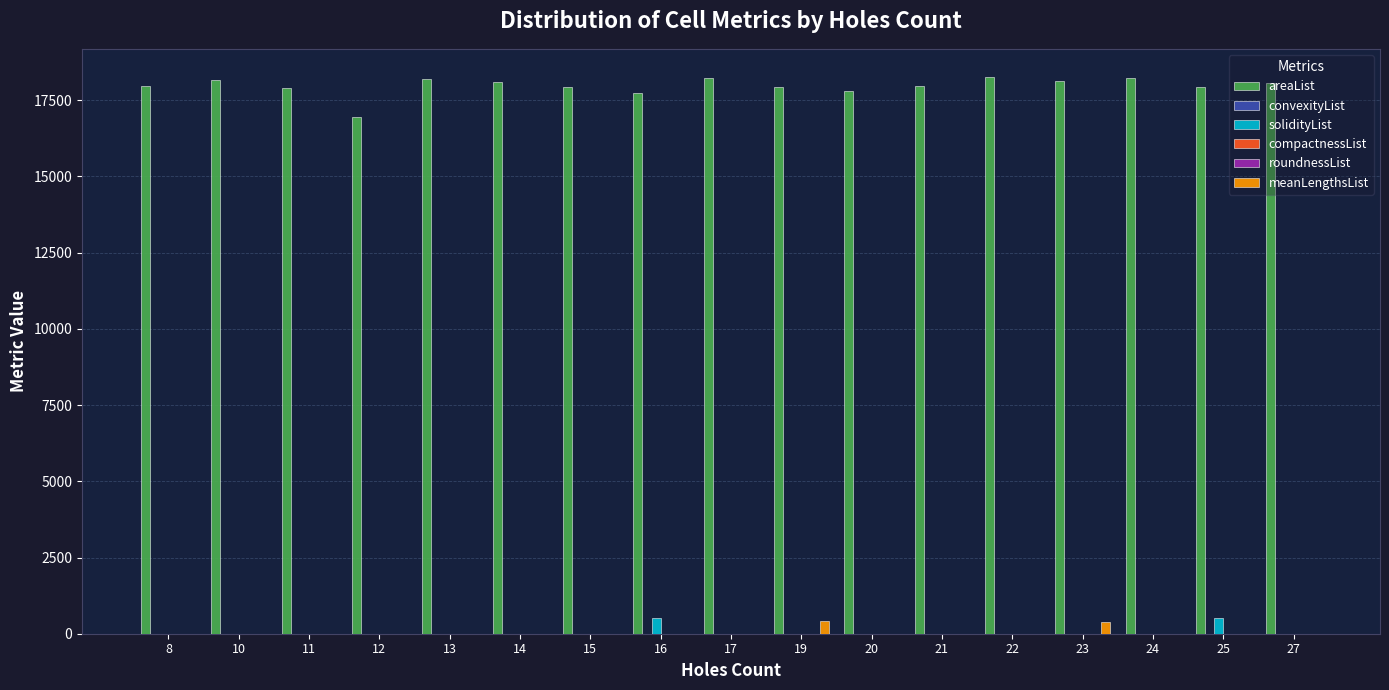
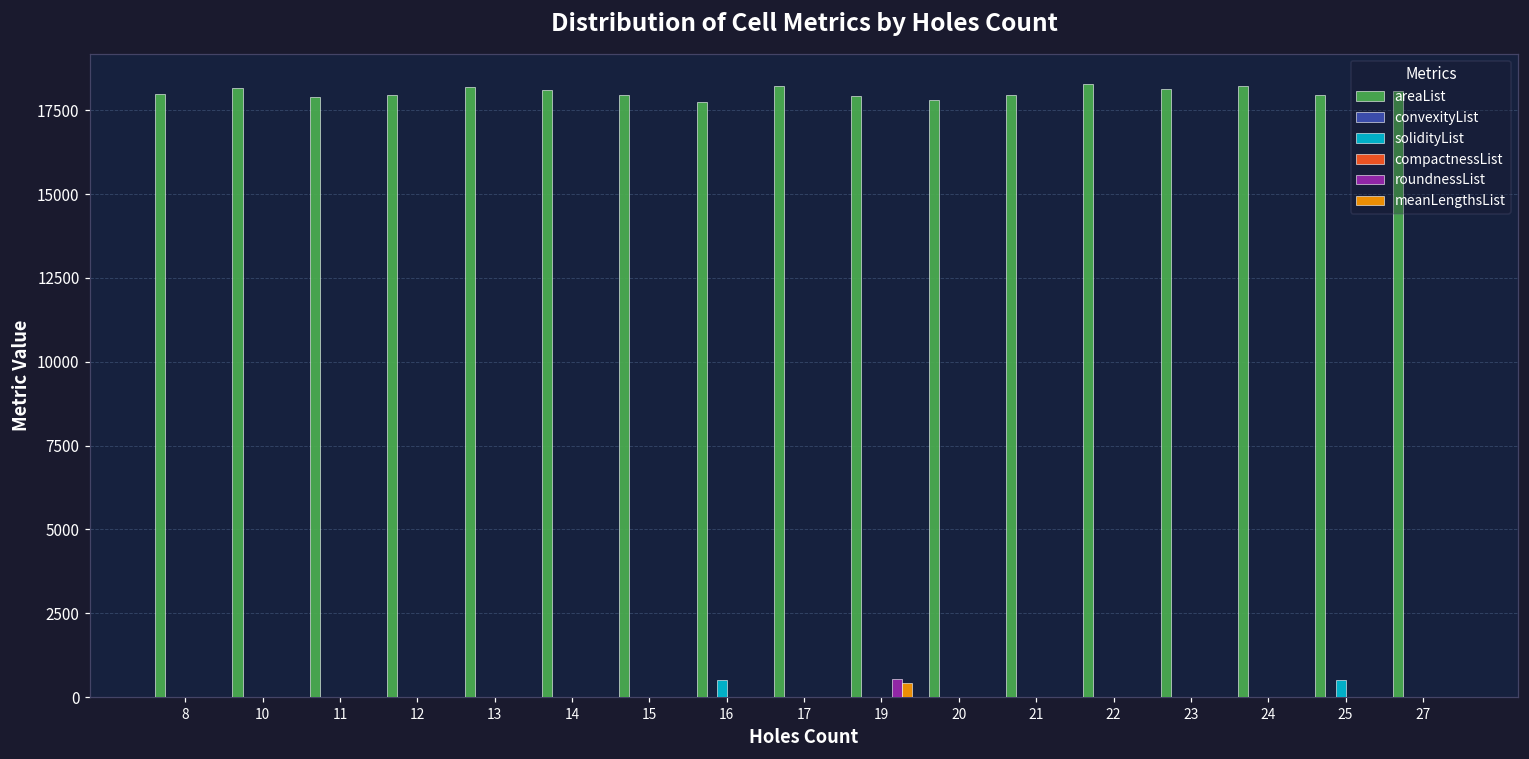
  {
    "areaList": {
      "8": 18000,
      "10": 18200,
      "11": 17900,
-     "12": 17000,
+     "12": 18000,
      "13": 18200,
      "14": 18100,
      "15": 17900,
      "16": 17800,
      "17": 18200,
      "19": 17900,
      "20": 17800,
      "21": 18000,
      "22": 18300,
      "23": 18100,
      "24": 18200,
      "25": 18000
    },
    "solidityList": {
      "16": 500,
      "25": 500
    },
    "roundnessList": {
-     "19": 0
+     "19": 500
    },
    "meanLengthsList": {
      "19": 400,
-     "23": 400
+     "23": 0
    }
  }
